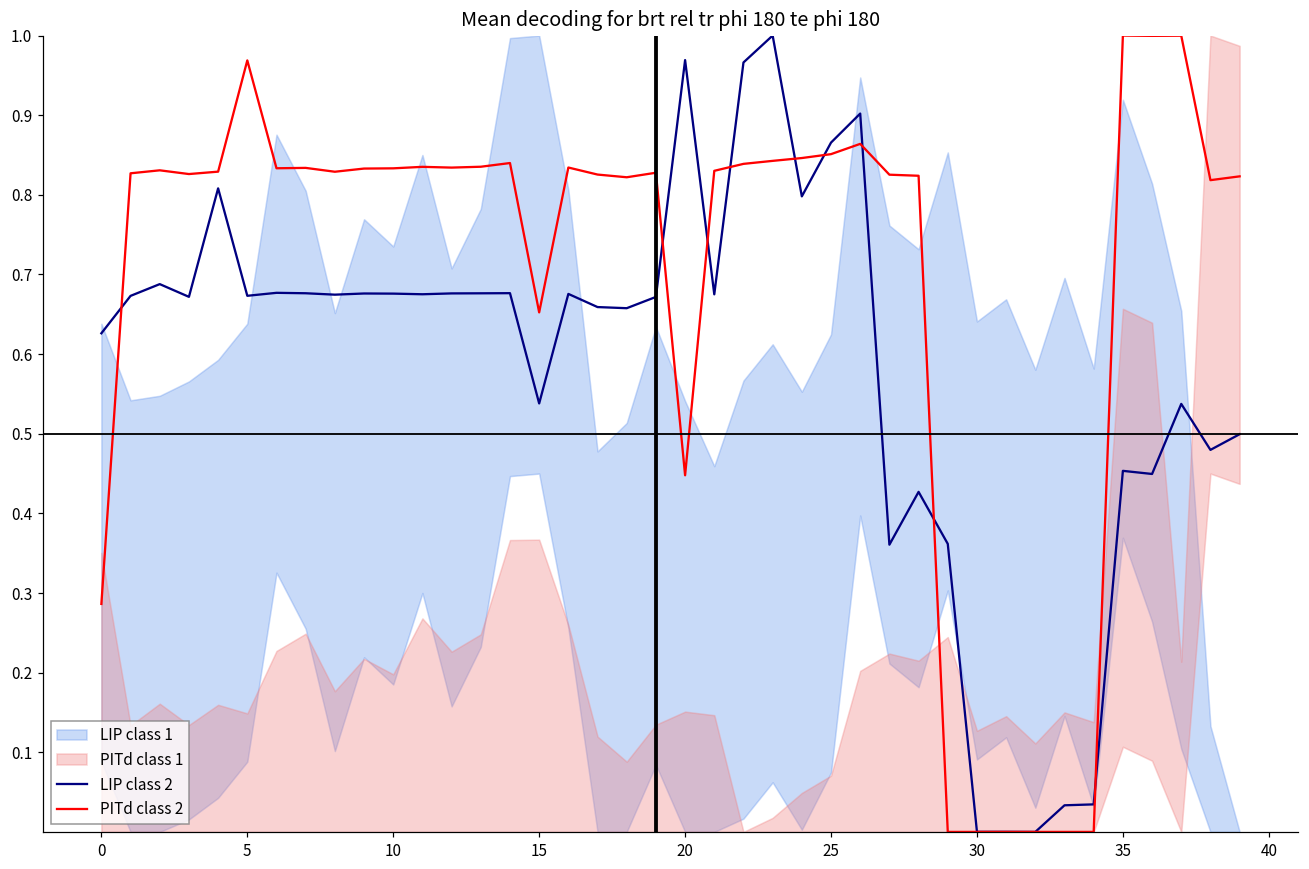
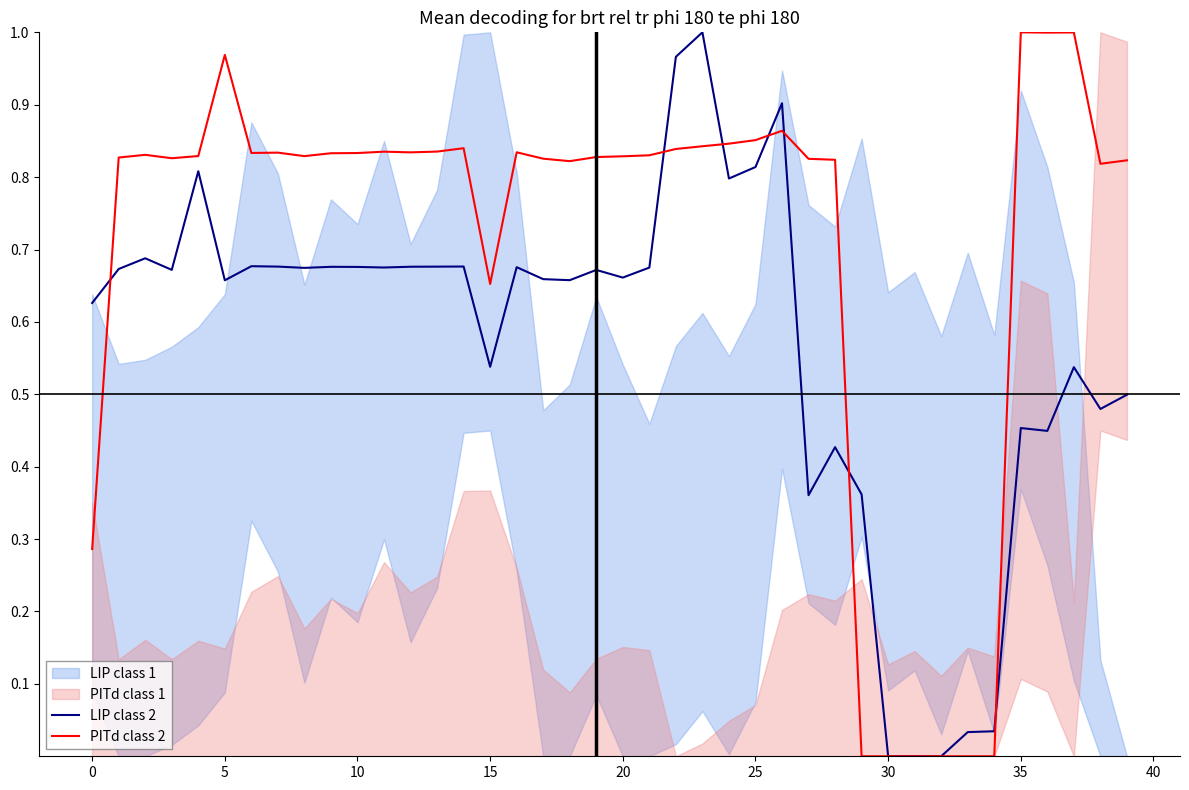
  {
    "LIP class 2": {
      "0": 0.63,
-     "5": 0.67,
+     "5": 0.66,
      "10": 0.68,
      "15": 0.54,
-     "20": 0.97,
-     "25": 0.87,
+     "20": 0.66,
+     "25": 0.81,
      "35": 0.45
    },
    "LIP class 1": {
      "20": 0.54
    },
    "PITd class 2": {
      "0": 0.29,
      "5": 0.97,
      "10": 0.83,
      "15": 0.65,
-     "20": 0.45,
+     "20": 0.83,
      "25": 0.85,
      "35": 1.00
    },
    "PITd class 1": {
      "0": 0.35,
      "5": 0.15,
      "10": 0.20,
      "15": 0.37,
      "20": 0.15,
      "25": 0.07,
      "30": 0.13
    }
  }
